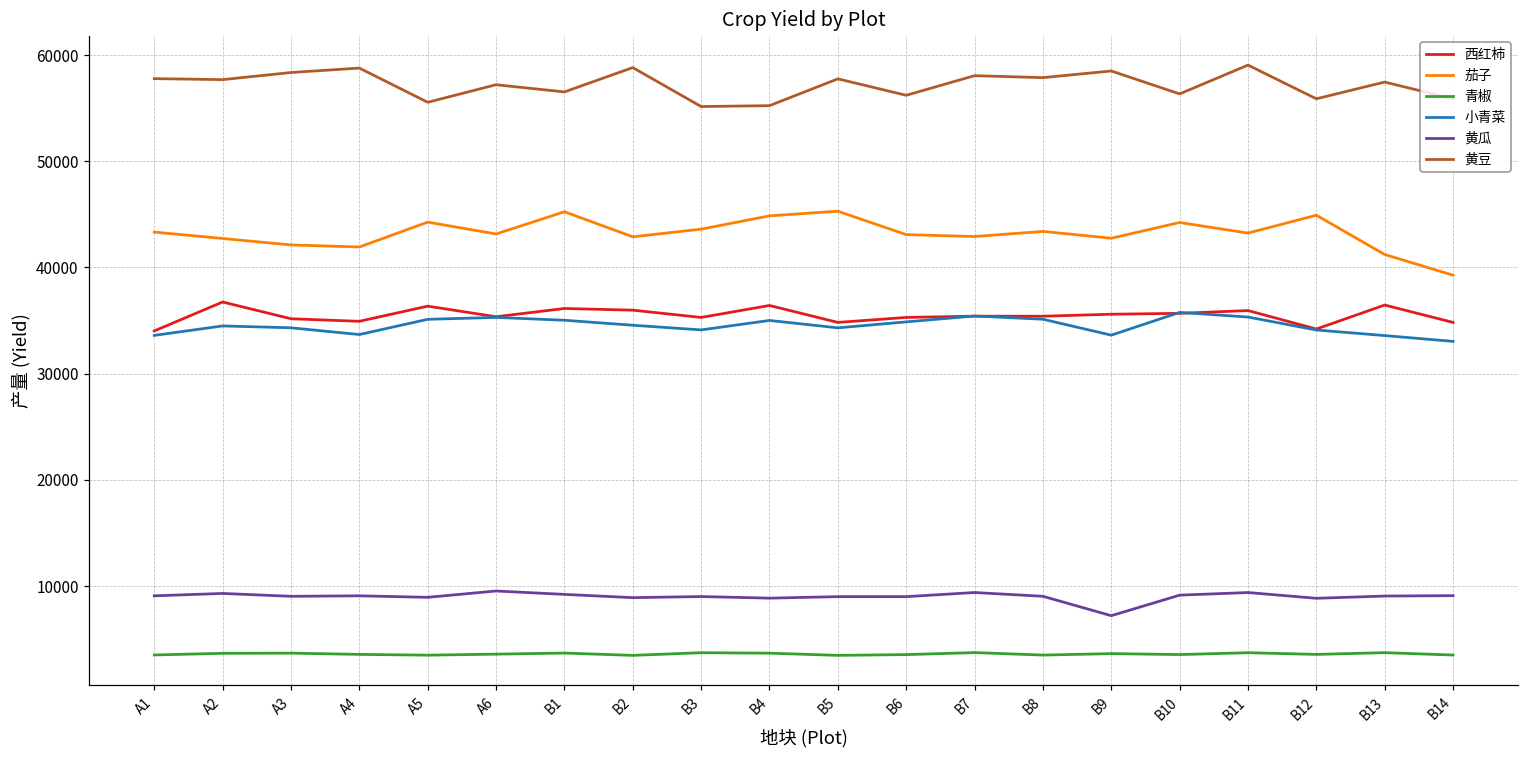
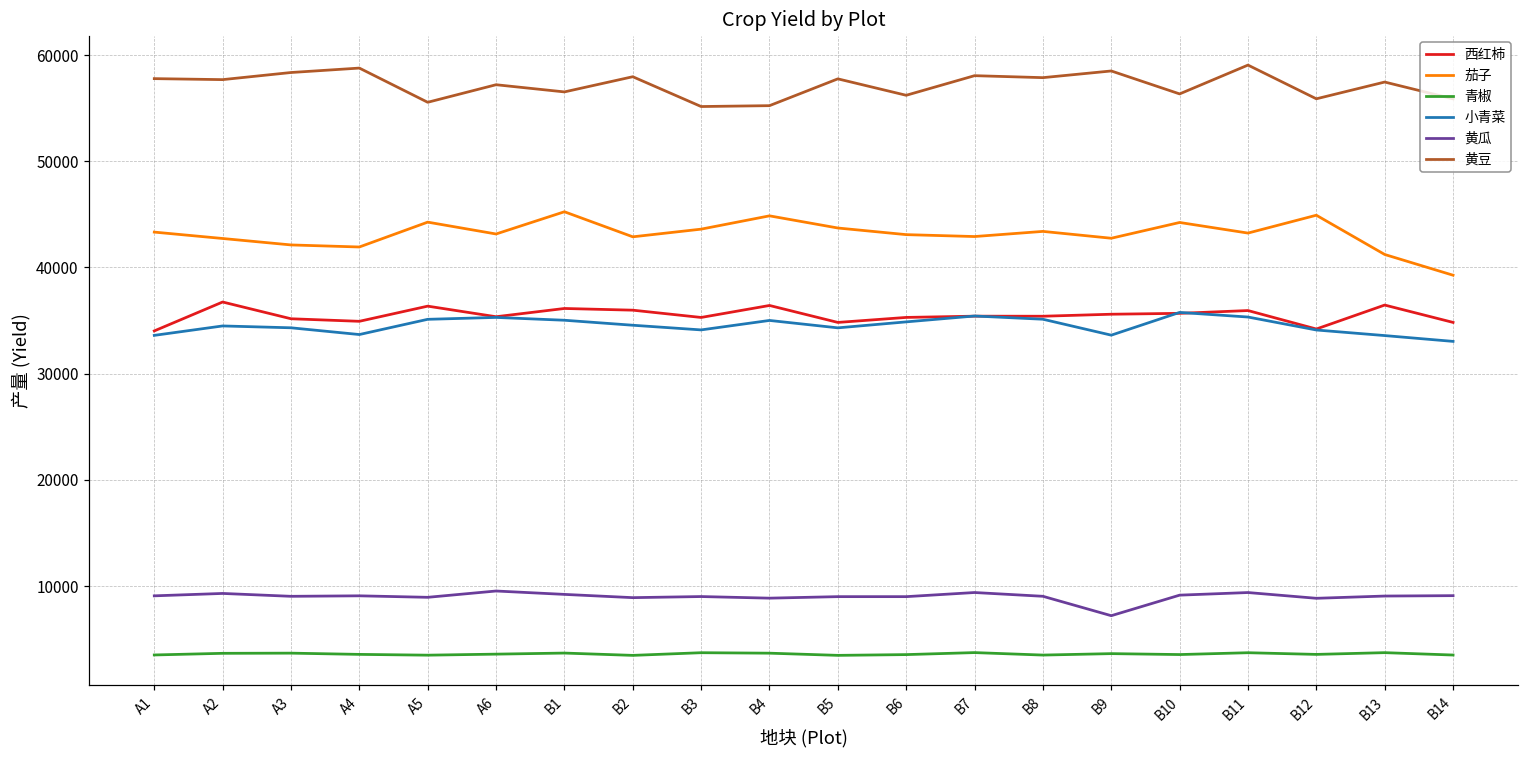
  {
    "西红柿": {
      "A1": 34000,
      "A2": 37000,
      "A3": 35000,
      "A4": 35000,
      "A5": 36000,
      "B1": 36000,
      "B2": 36000,
      "B3": 35000,
      "B4": 36000,
      "B5": 35000,
      "B6": 35000,
      "B8": 35000,
      "B9": 36000,
      "B11": 36000,
      "B13": 36000,
      "B14": 35000
    },
    "茄子": {
      "A1": 43000,
      "A2": 43000,
      "A3": 42000,
      "A4": 42000,
      "A5": 44000,
      "A6": 43000,
      "B1": 45000,
      "B2": 43000,
      "B3": 44000,
      "B4": 45000,
-     "B5": 45000,
+     "B5": 44000,
      "B6": 43000,
      "B7": 43000,
      "B8": 43000,
      "B9": 43000,
      "B10": 44000,
      "B11": 43000,
      "B12": 45000,
      "B13": 41000,
      "B14": 39000
    },
    "青椒": {
      "A1": 4000,
      "A2": 4000,
      "A3": 4000,
      "A4": 4000,
      "A5": 3000,
      "A6": 4000,
      "B1": 4000,
      "B2": 3000,
      "B3": 4000,
      "B4": 4000,
      "B5": 3000,
      "B6": 4000,
      "B7": 4000,
      "B8": 4000,
      "B9": 4000,
      "B10": 4000,
      "B11": 4000,
      "B12": 4000,
      "B13": 4000,
      "B14": 4000
    },
    "小青菜": {
      "A1": 34000,
      "A2": 34000,
      "A3": 34000,
      "A4": 34000,
      "A5": 35000,
      "B1": 35000,
      "B2": 35000,
      "B3": 34000,
      "B4": 35000,
      "B5": 34000,
      "B6": 35000,
      "B8": 35000,
      "B9": 34000,
      "B11": 35000,
      "B13": 34000,
      "B14": 33000
    },
    "黄瓜": {
      "A1": 9000,
      "A2": 9000,
      "A3": 9000,
      "A4": 9000,
      "A5": 9000,
      "A6": 10000,
      "B1": 9000,
      "B2": 9000,
      "B3": 9000,
      "B4": 9000,
      "B5": 9000,
      "B6": 9000,
      "B7": 9000,
      "B8": 9000,
      "B9": 7000,
      "B10": 9000,
      "B11": 9000,
      "B12": 9000,
      "B13": 9000,
      "B14": 9000
    },
    "黄豆": {
      "A1": 58000,
      "A2": 58000,
      "A3": 58000,
      "A4": 59000,
      "A5": 56000,
      "A6": 57000,
      "B1": 57000,
-     "B2": 59000,
+     "B2": 58000,
      "B3": 55000,
      "B4": 55000,
      "B5": 58000,
      "B6": 56000,
      "B7": 58000,
      "B8": 58000,
      "B9": 59000,
      "B10": 56000,
      "B11": 59000,
      "B12": 56000,
      "B13": 57000
    }
  }
